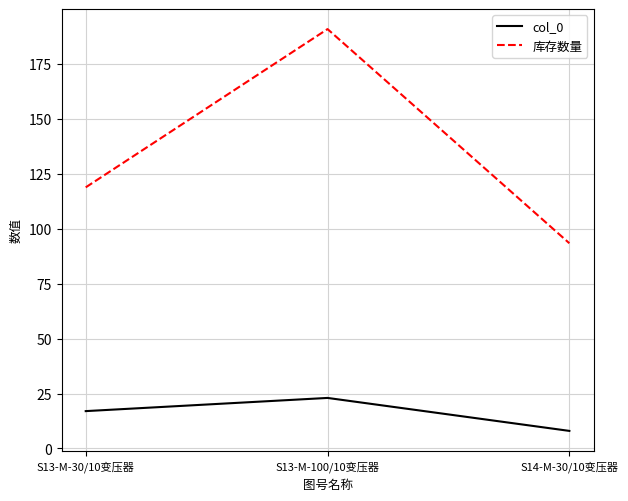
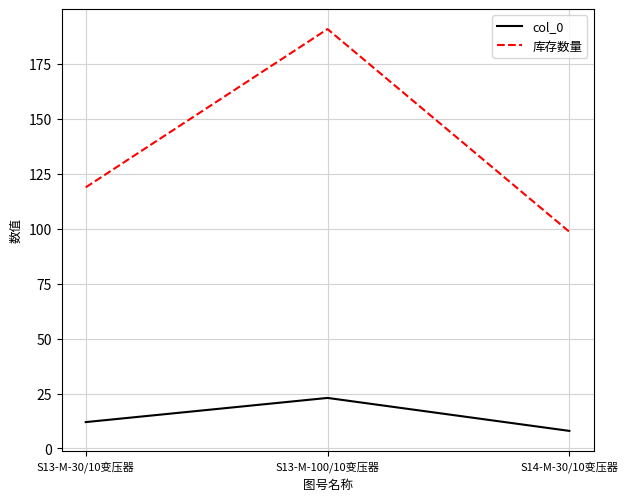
  {
    "col_0": {
-     "S13-M-30/10变压器": 17,
+     "S13-M-30/10变压器": 12,
      "S13-M-100/10变压器": 23,
      "S14-M-30/10变压器": 8
    },
    "库存数量": {
      "S13-M-30/10变压器": 119,
      "S13-M-100/10变压器": 191,
-     "S14-M-30/10变压器": 93
+     "S14-M-30/10变压器": 99
    }
  }
